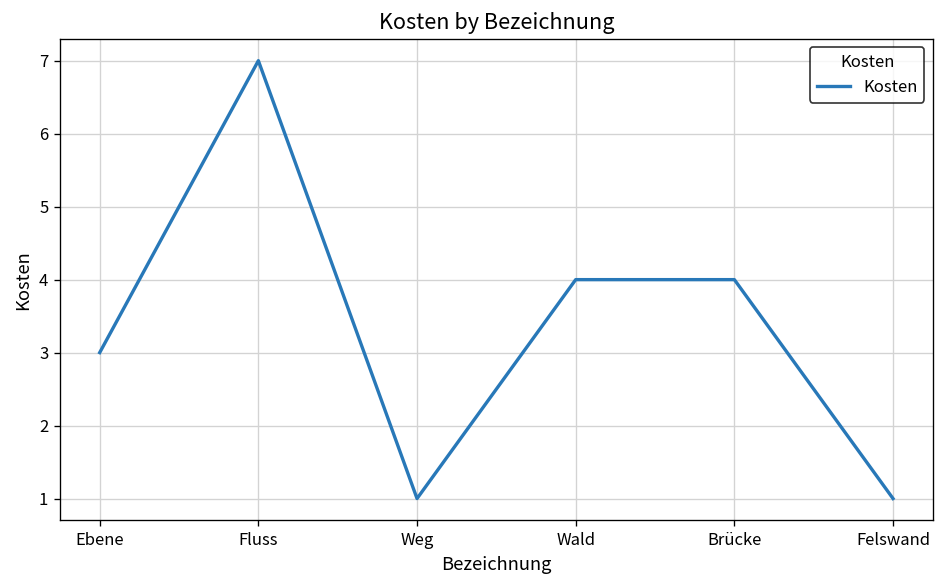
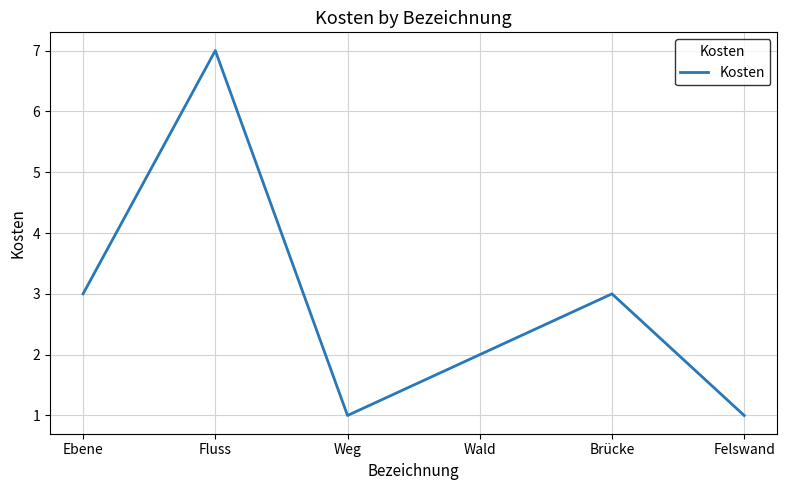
  {
    "Ebene": 3,
    "Fluss": 7,
    "Weg": 1,
-   "Wald": 4,
-   "Brücke": 4,
+   "Wald": 2,
+   "Brücke": 3,
    "Felswand": 1
  }
